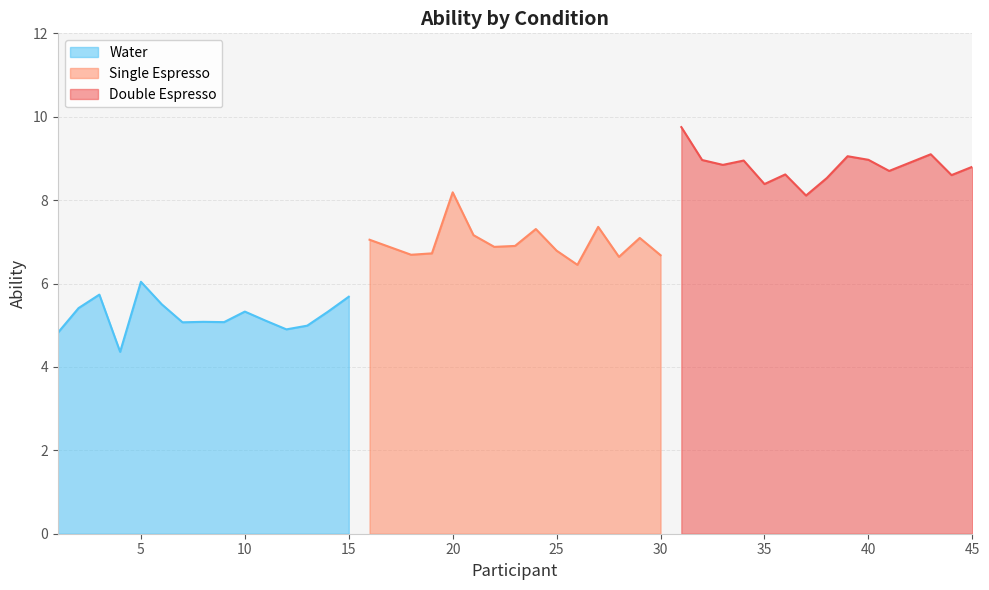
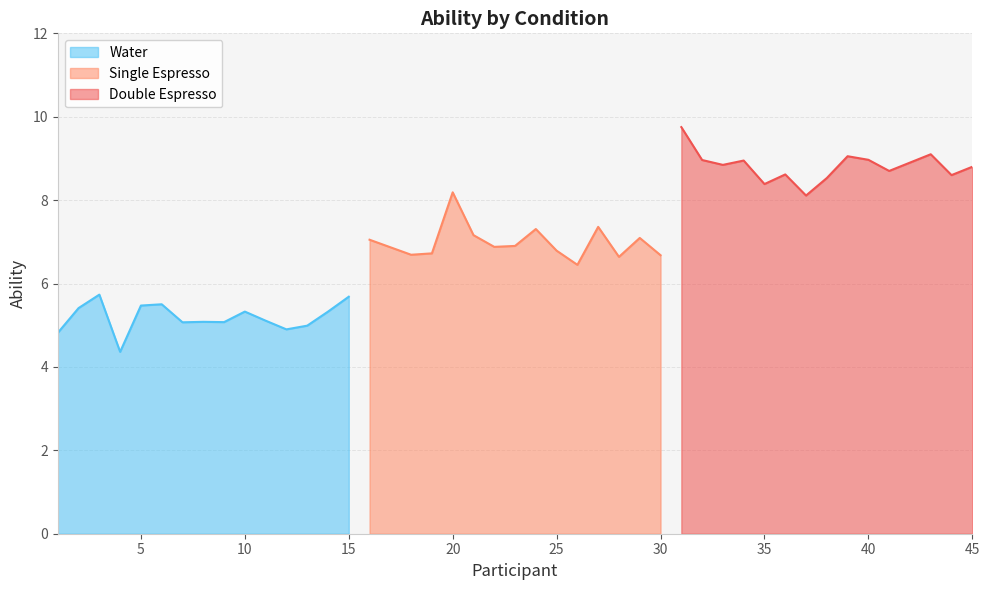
  {
    "Water": {
-     "5": 6.0,
+     "5": 5.5,
      "10": 5.3,
      "15": 5.7
    }
  }
